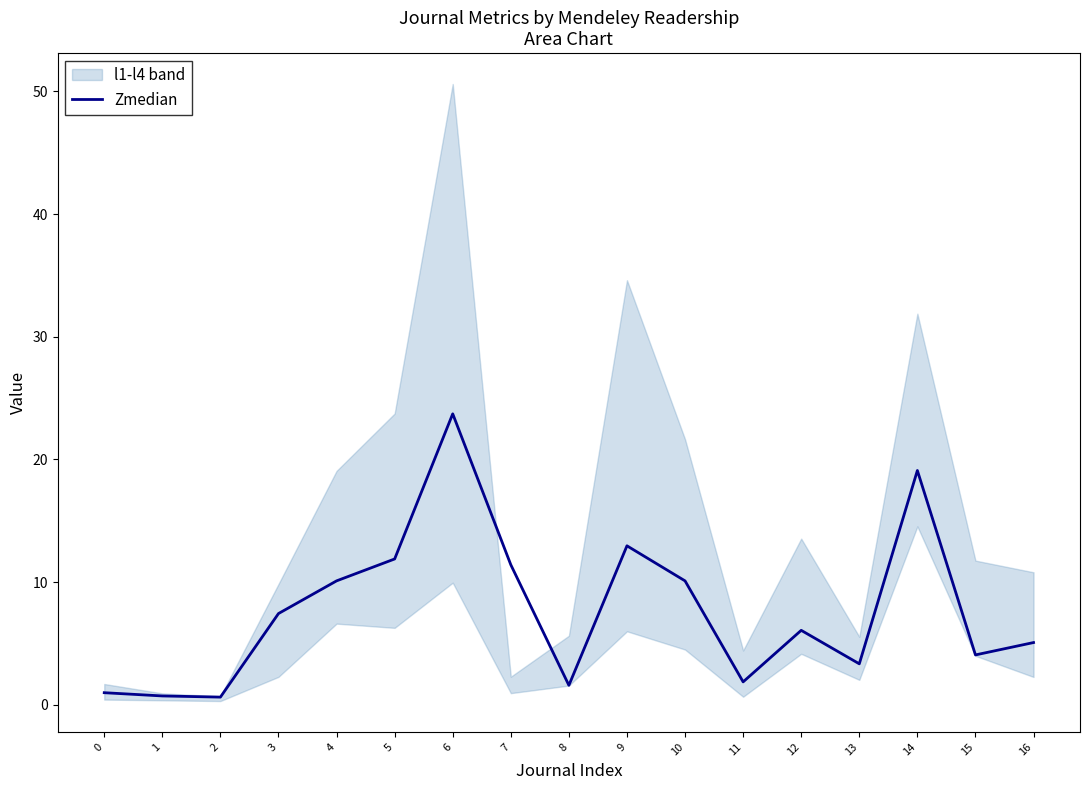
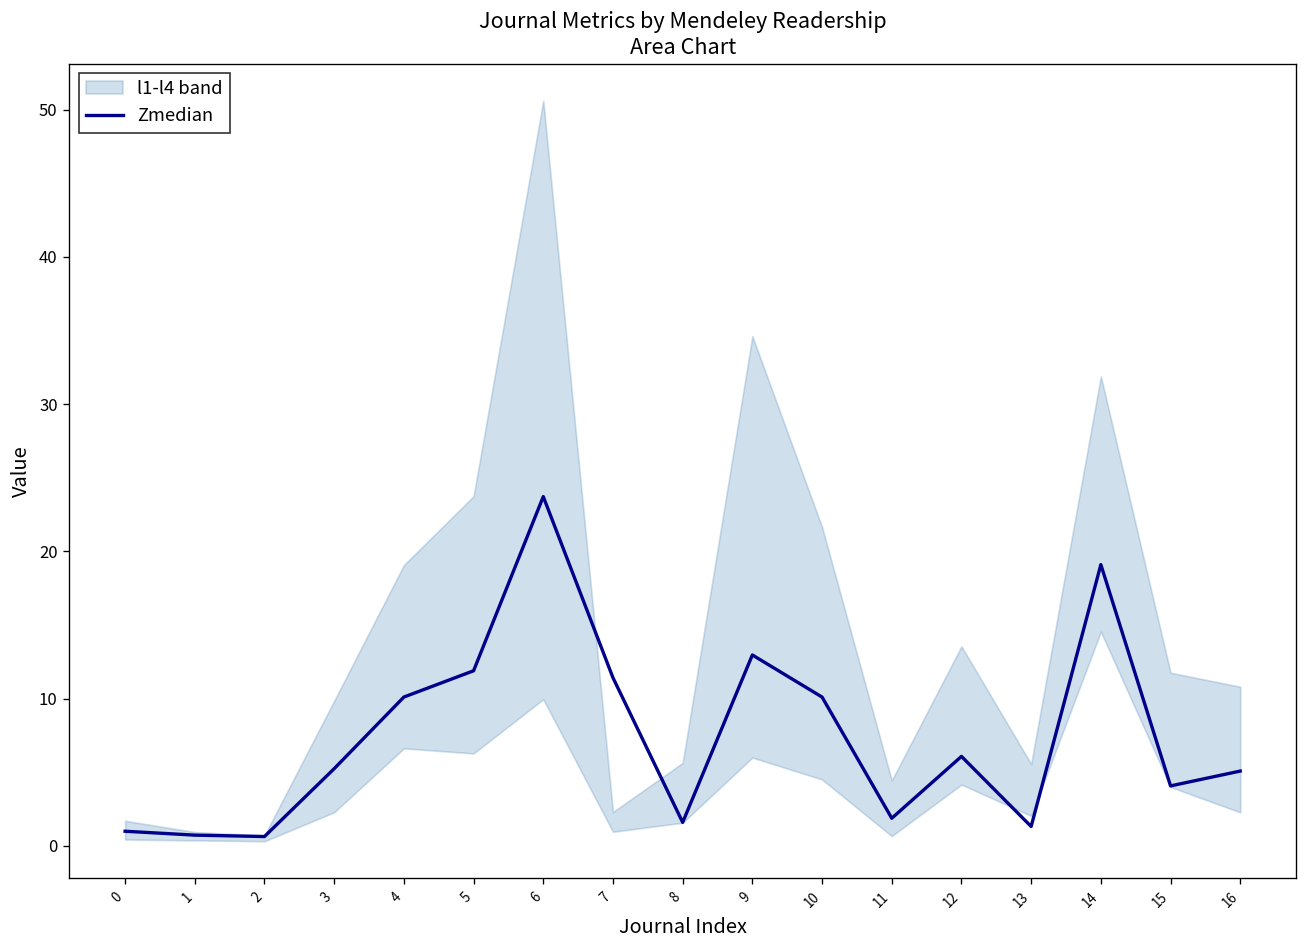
  {
    "Zmedian": {
      "0": 1.0,
-     "3": 7.4,
+     "3": 5.2,
      "4": 10.1,
      "5": 11.9,
      "6": 23.7,
      "7": 11.4,
      "8": 1.6,
      "9": 13.0,
      "10": 10.1,
      "11": 1.9,
      "12": 6.1,
-     "13": 3.3,
+     "13": 1.3,
      "14": 19.1,
      "15": 4.1,
      "16": 5.1
    }
  }
